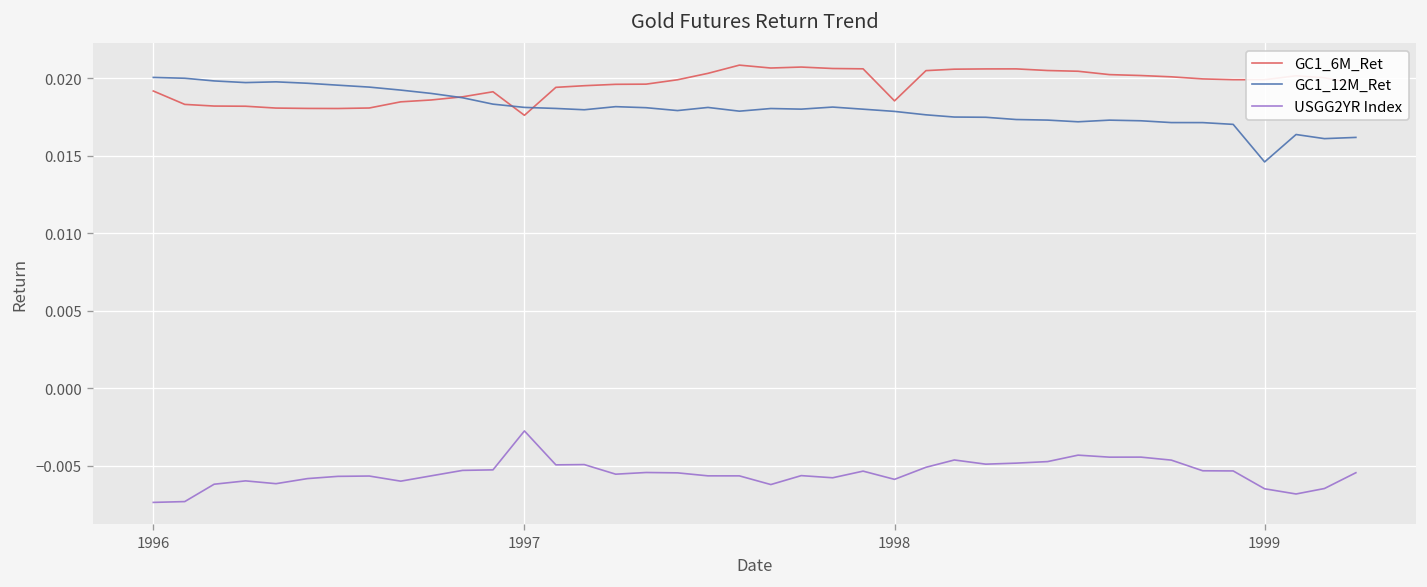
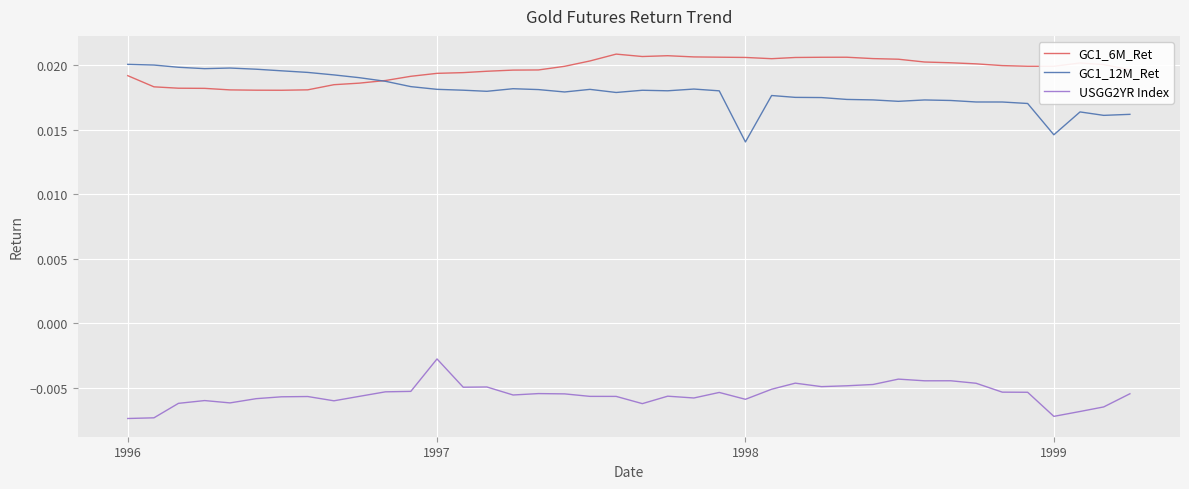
  {
    "GC1_6M_Ret": {
      "1996": 0.0192,
-     "1997": 0.0176,
-     "1998": 0.0185
+     "1997": 0.0193,
+     "1998": 0.0206
    },
    "GC1_12M_Ret": {
      "1996": 0.0200,
      "1997": 0.0181,
-     "1998": 0.0178,
+     "1998": 0.0140,
      "1999": 0.0146
    },
    "USGG2YR Index": {
      "1996": -0.0073,
      "1997": -0.0027,
      "1998": -0.0059,
-     "1999": -0.0065
+     "1999": -0.0072
    }
  }
